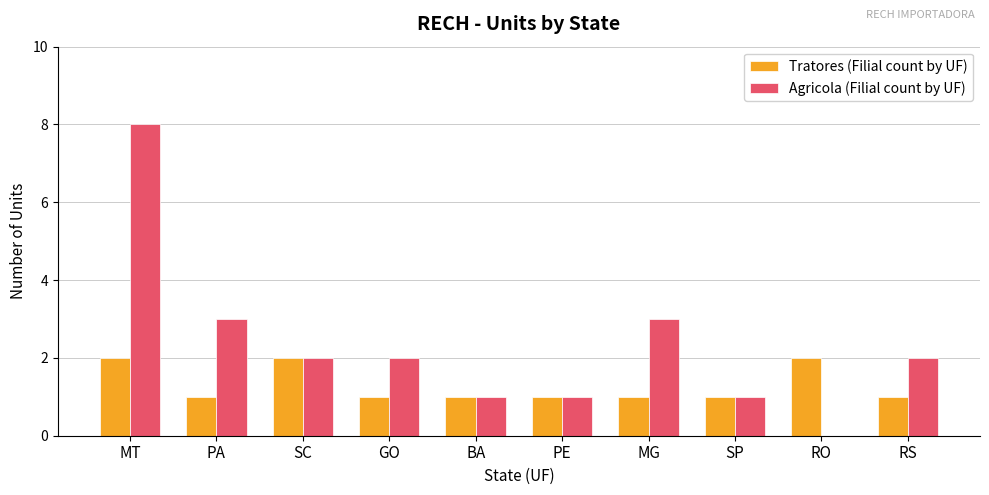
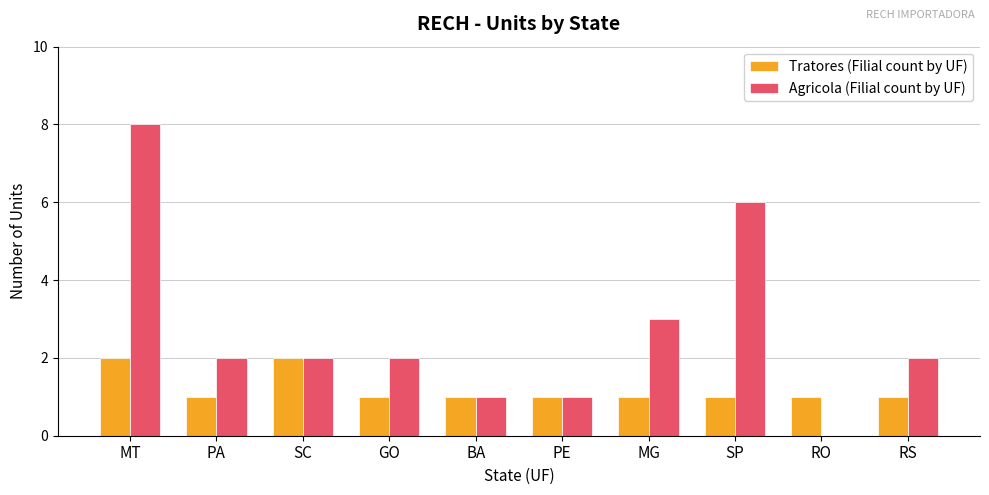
  {
    "Tratores (Filial count by UF)": {
      "MT": 2,
      "PA": 1,
      "SC": 2,
      "GO": 1,
      "BA": 1,
      "PE": 1,
      "MG": 1,
      "SP": 1,
-     "RO": 2,
+     "RO": 1,
      "RS": 1
    },
    "Agricola (Filial count by UF)": {
      "MT": 8,
-     "PA": 3,
+     "PA": 2,
      "SC": 2,
      "GO": 2,
      "BA": 1,
      "PE": 1,
      "MG": 3,
-     "SP": 1,
+     "SP": 6,
      "RO": 0,
      "RS": 2
    }
  }
